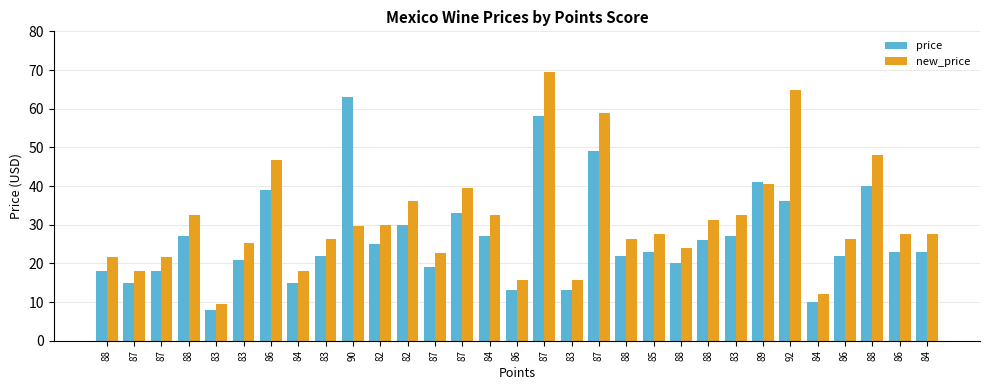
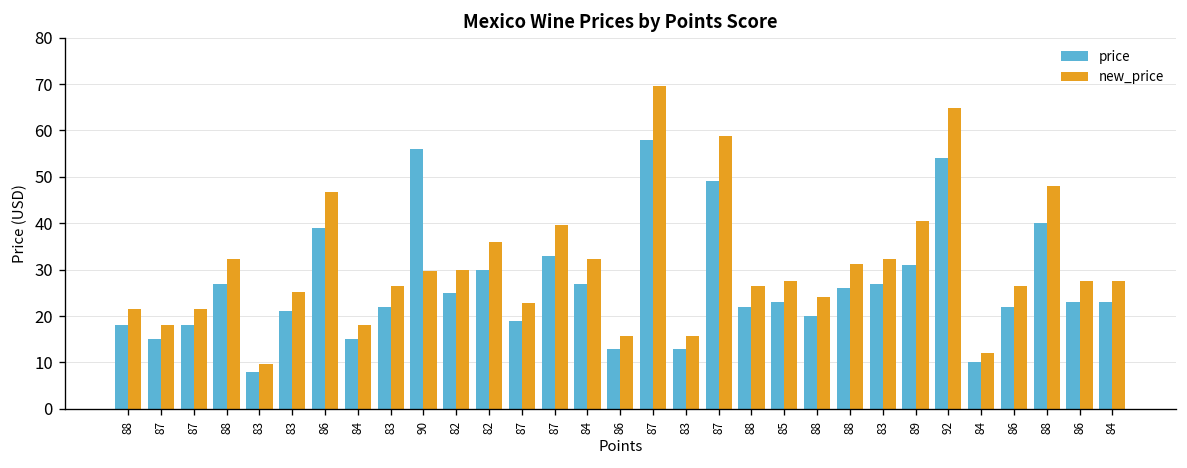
  {
    "price": {
-     "90": 63,
+     "90": 56,
      "85": 23,
-     "89": 41,
-     "92": 36
+     "89": 31,
+     "92": 54
    },
    "new_price": {
      "90": 30,
      "85": 28,
      "89": 41,
      "92": 65
    }
  }
